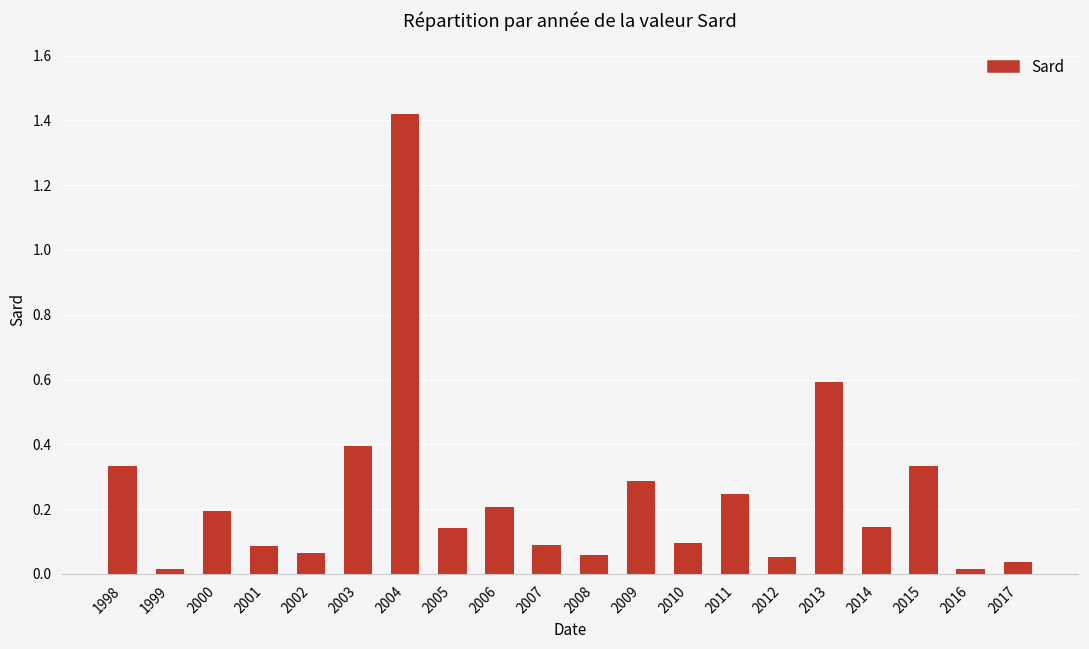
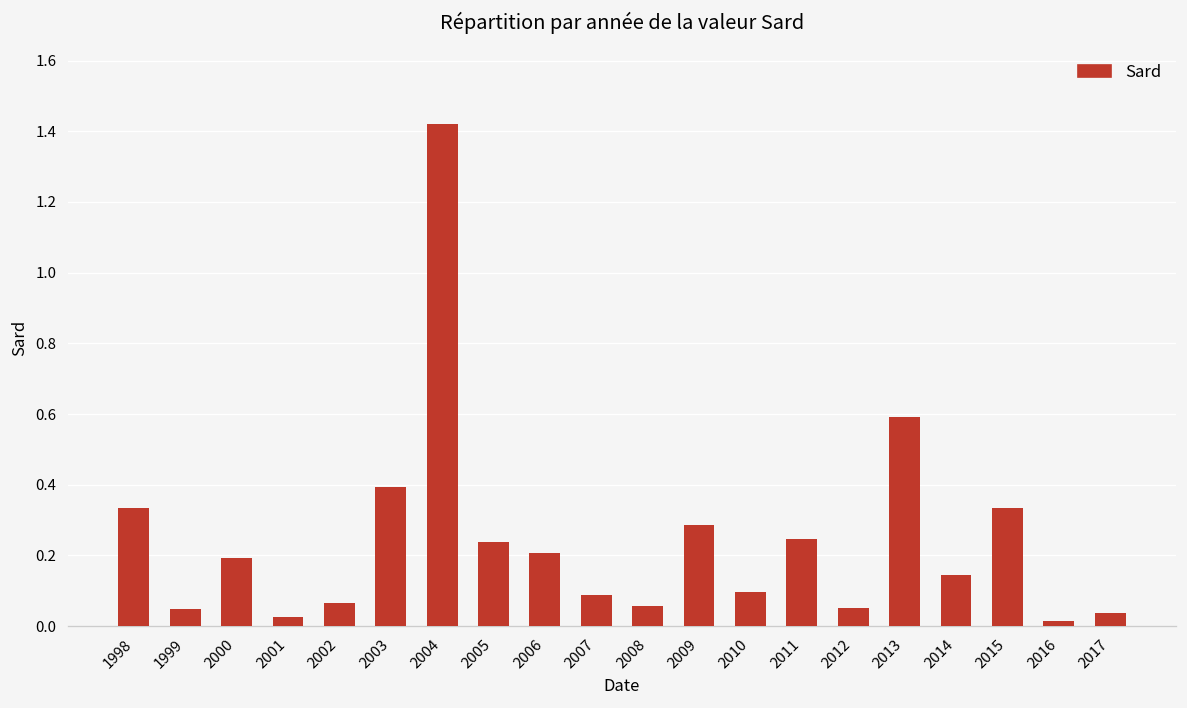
  {
    "1998": 0.33,
-   "1999": 0.02,
+   "1999": 0.05,
    "2000": 0.19,
-   "2001": 0.09,
+   "2001": 0.03,
    "2002": 0.06,
    "2003": 0.39,
    "2004": 1.42,
-   "2005": 0.14,
+   "2005": 0.24,
    "2006": 0.21,
    "2007": 0.09,
    "2008": 0.06,
    "2009": 0.29,
    "2010": 0.10,
    "2011": 0.25,
    "2012": 0.05,
    "2013": 0.59,
    "2014": 0.14,
    "2015": 0.33,
    "2016": 0.01,
    "2017": 0.04
  }
